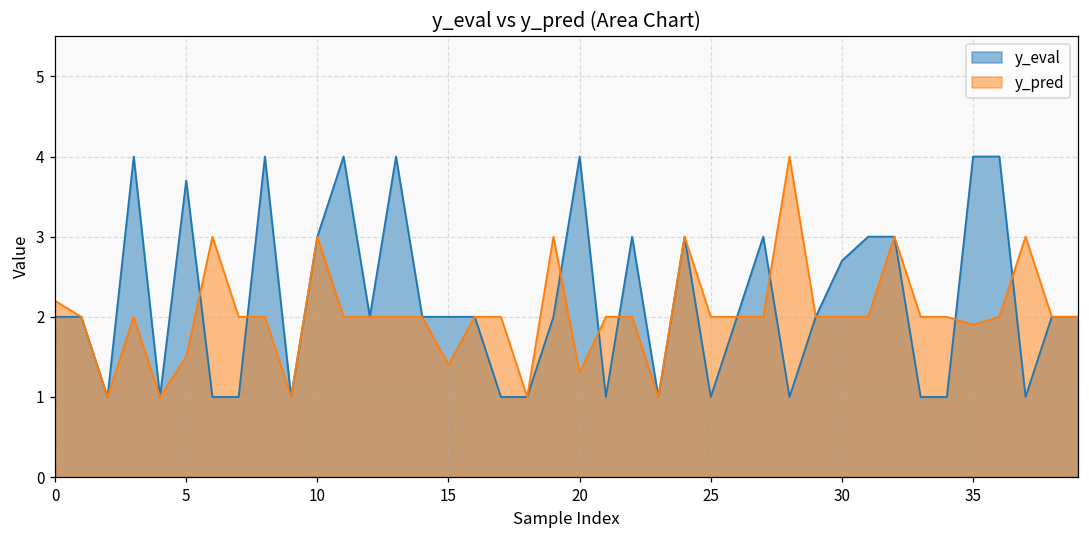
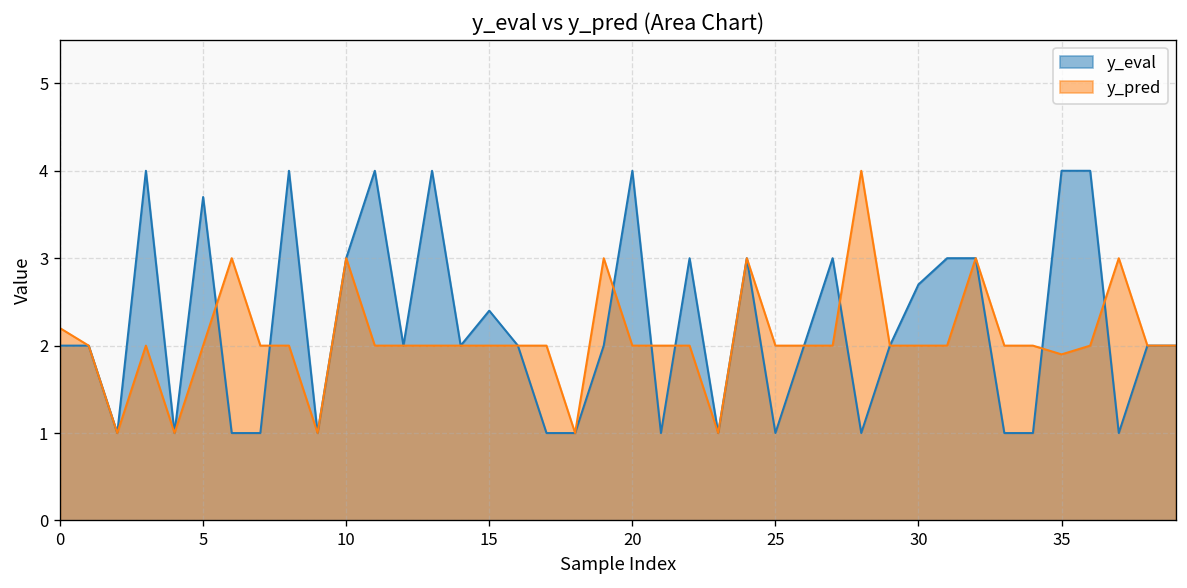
  {
    "y_eval": {
      "0": 2.0,
      "5": 3.7,
-     "15": 2.0,
+     "15": 2.4,
      "20": 4.0,
      "25": 1.0,
      "30": 2.7,
      "35": 4.0
    },
    "y_pred": {
      "0": 2.2,
-     "5": 1.5,
-     "15": 1.4,
-     "20": 1.3,
+     "5": 2.0,
+     "15": 2.0,
+     "20": 2.0,
      "25": 2.0,
      "30": 2.0,
      "35": 1.9
    }
  }
